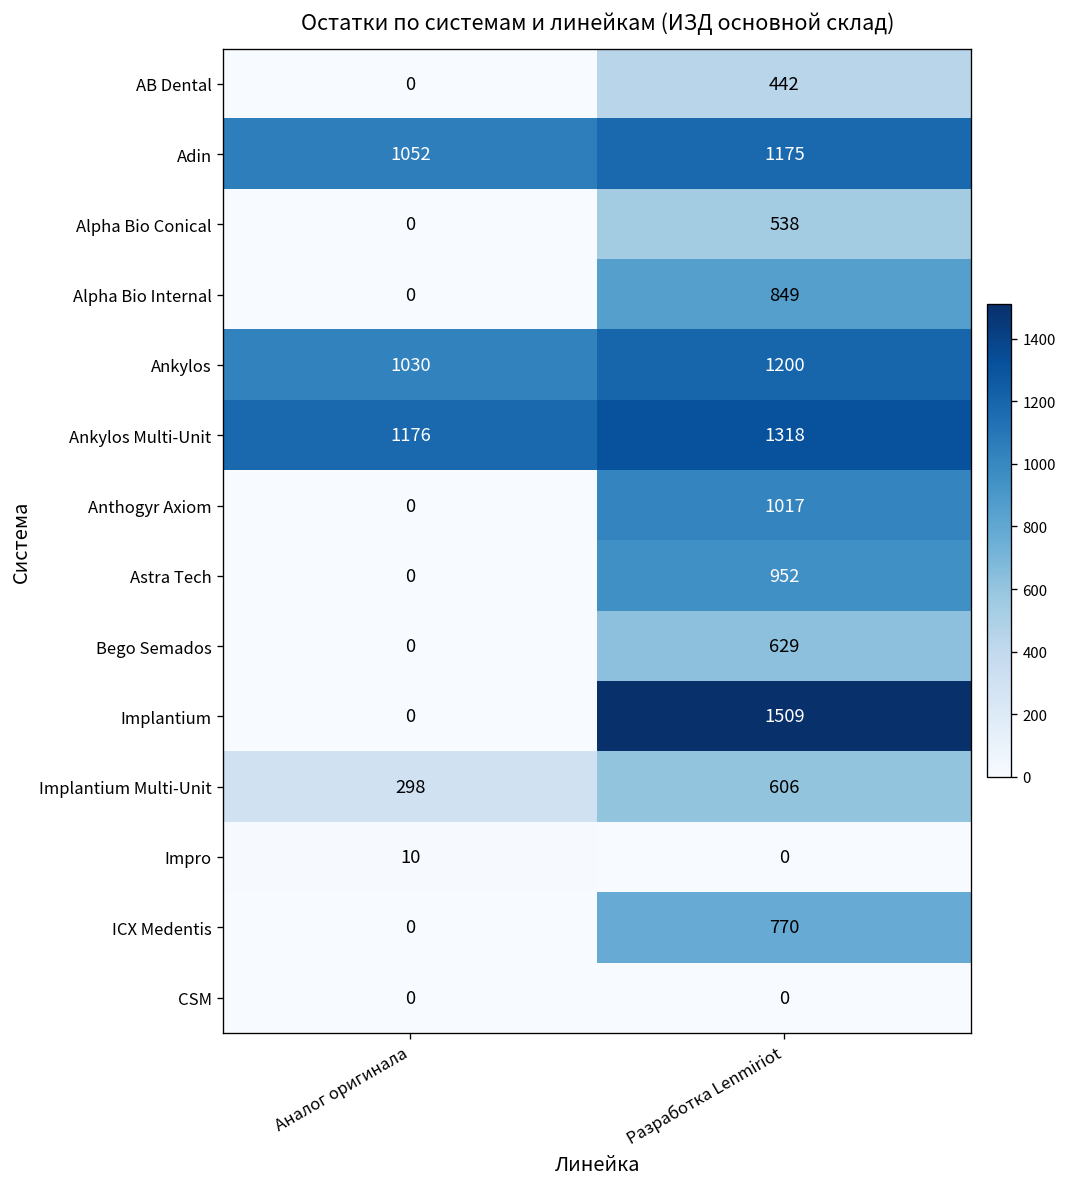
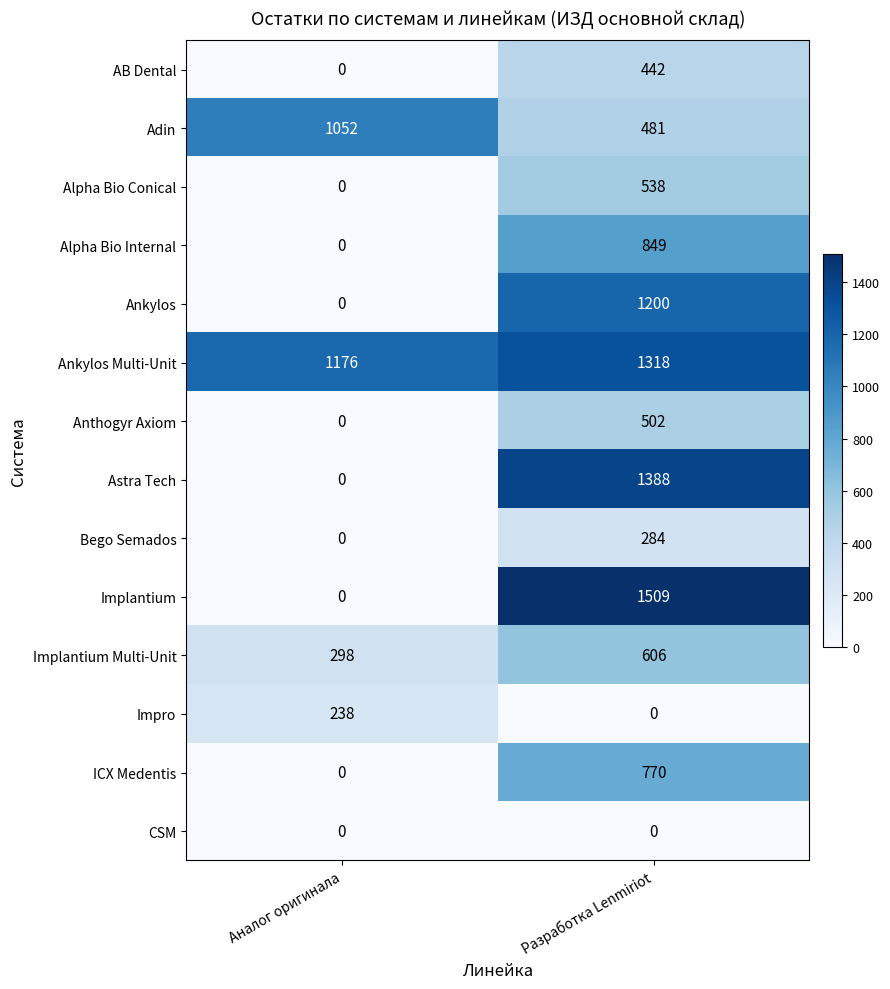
  {
    "AB Dental": {
      "Аналог оригинала": 0,
      "Разработка Lenmiriot": 442
    },
    "Adin": {
      "Аналог оригинала": 1052,
-     "Разработка Lenmiriot": 1175
+     "Разработка Lenmiriot": 481
    },
    "Alpha Bio Conical": {
      "Аналог оригинала": 0,
      "Разработка Lenmiriot": 538
    },
    "Alpha Bio Internal": {
      "Аналог оригинала": 0,
      "Разработка Lenmiriot": 849
    },
    "Ankylos": {
-     "Аналог оригинала": 1030,
+     "Аналог оригинала": 0,
      "Разработка Lenmiriot": 1200
    },
    "Ankylos Multi-Unit": {
      "Аналог оригинала": 1176,
      "Разработка Lenmiriot": 1318
    },
    "Anthogyr Axiom": {
      "Аналог оригинала": 0,
-     "Разработка Lenmiriot": 1017
+     "Разработка Lenmiriot": 502
    },
    "Astra Tech": {
      "Аналог оригинала": 0,
-     "Разработка Lenmiriot": 952
+     "Разработка Lenmiriot": 1388
    },
    "Bego Semados": {
      "Аналог оригинала": 0,
-     "Разработка Lenmiriot": 629
+     "Разработка Lenmiriot": 284
    },
    "Implantium": {
      "Аналог оригинала": 0,
      "Разработка Lenmiriot": 1509
    },
    "Implantium Multi-Unit": {
      "Аналог оригинала": 298,
      "Разработка Lenmiriot": 606
    },
    "Impro": {
-     "Аналог оригинала": 10,
+     "Аналог оригинала": 238,
      "Разработка Lenmiriot": 0
    },
    "ICX Medentis": {
      "Аналог оригинала": 0,
      "Разработка Lenmiriot": 770
    },
    "CSM": {
      "Аналог оригинала": 0,
      "Разработка Lenmiriot": 0
    }
  }
